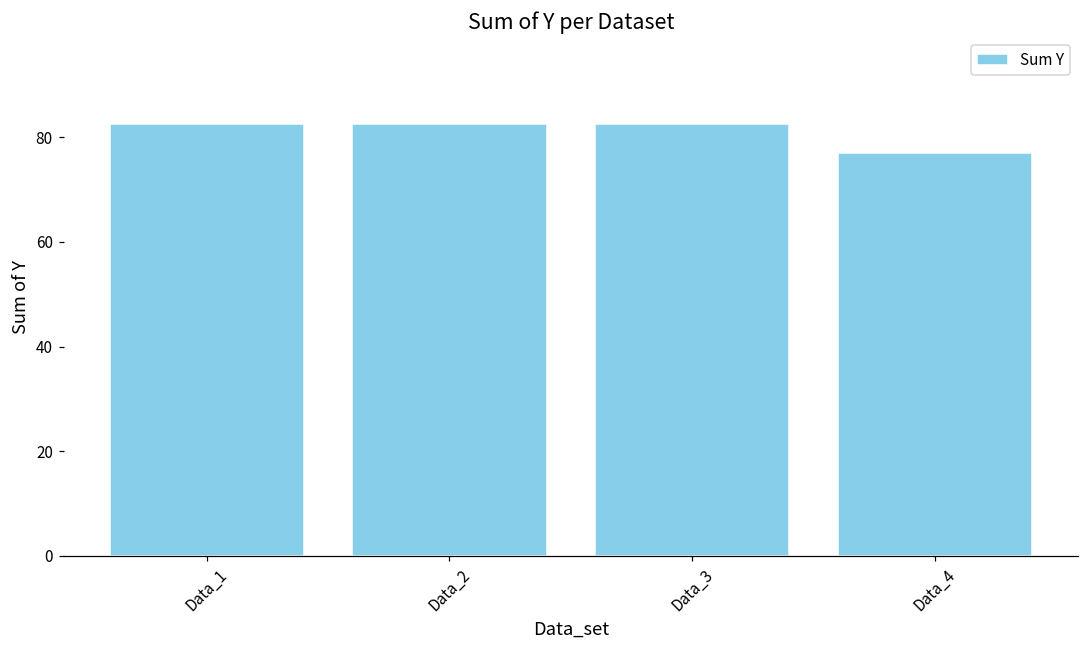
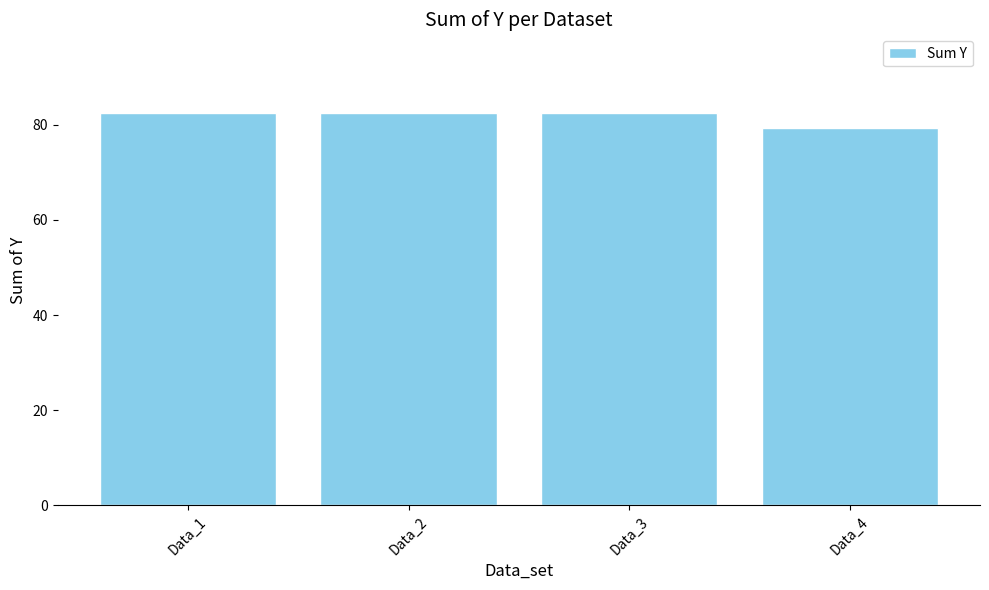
  {
    "Data_1": 83,
    "Data_2": 83,
    "Data_3": 83,
-   "Data_4": 77
+   "Data_4": 79
  }
